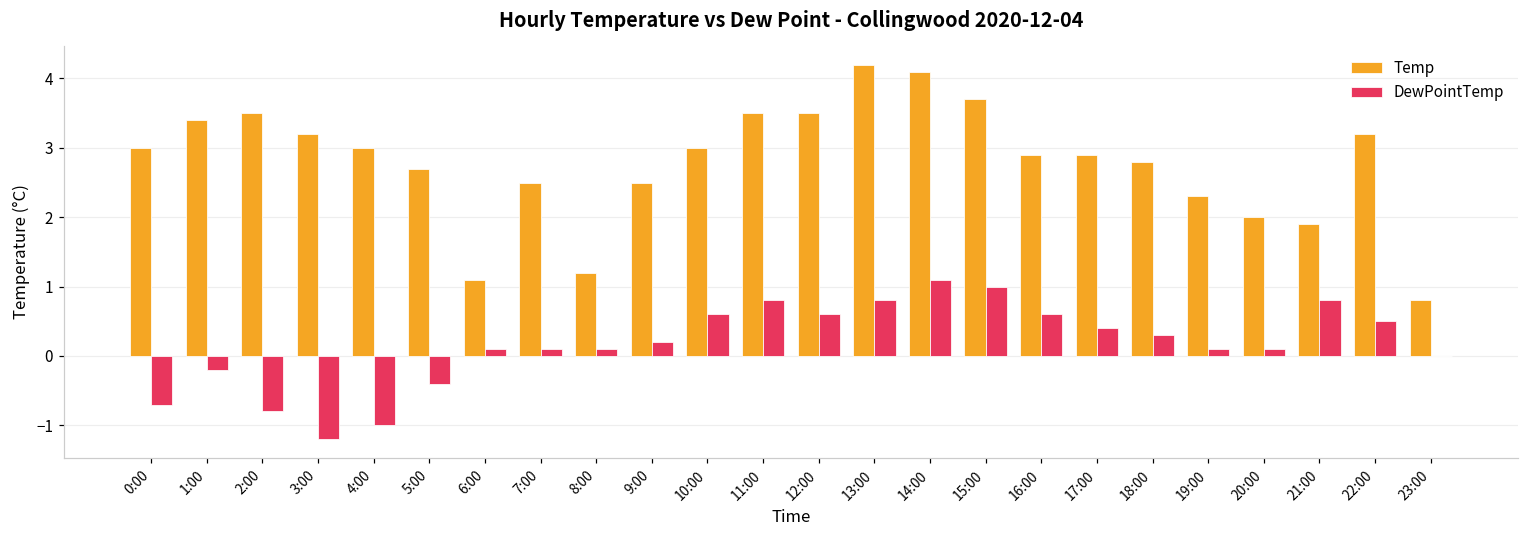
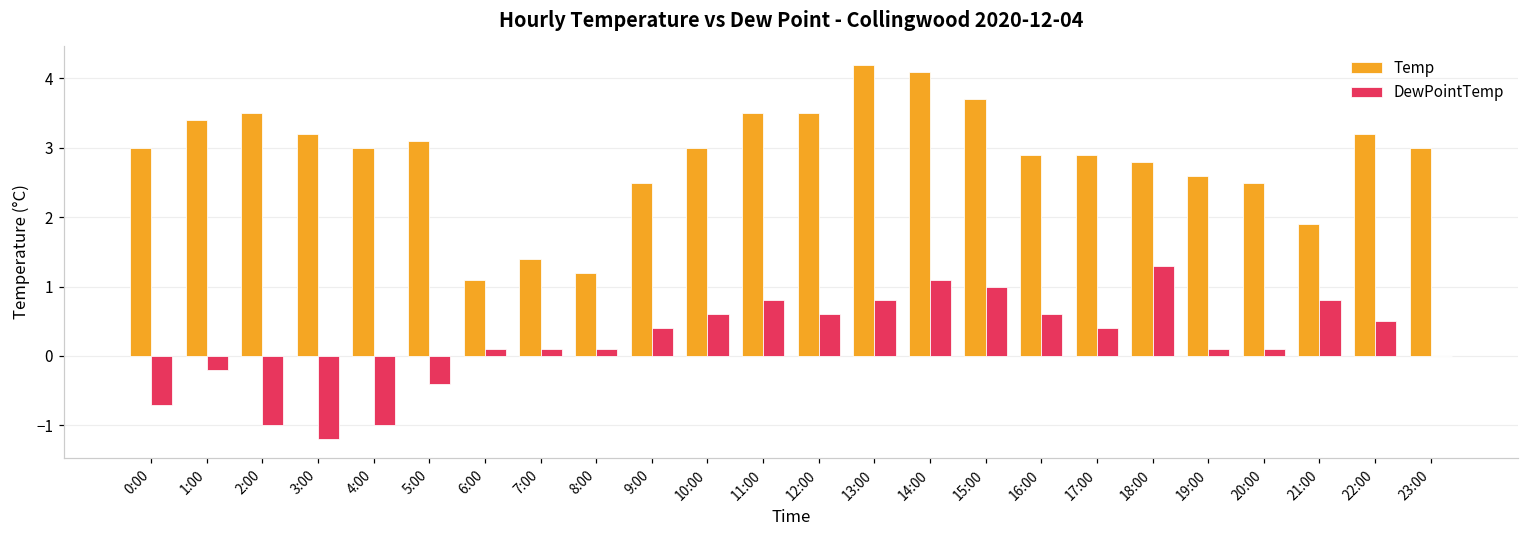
  {
    "Temp": {
      "0:00": 3.0,
      "1:00": 3.4,
      "2:00": 3.5,
      "3:00": 3.2,
      "4:00": 3.0,
-     "5:00": 2.7,
+     "5:00": 3.1,
      "6:00": 1.1,
-     "7:00": 2.5,
+     "7:00": 1.4,
      "8:00": 1.2,
      "9:00": 2.5,
      "10:00": 3.0,
      "11:00": 3.5,
      "12:00": 3.5,
      "13:00": 4.2,
      "14:00": 4.1,
      "15:00": 3.7,
      "16:00": 2.9,
      "17:00": 2.9,
      "18:00": 2.8,
-     "19:00": 2.3,
-     "20:00": 2.0,
+     "19:00": 2.6,
+     "20:00": 2.5,
      "21:00": 1.9,
      "22:00": 3.2,
-     "23:00": 0.8
+     "23:00": 3.0
    },
    "DewPointTemp": {
      "0:00": -0.7,
      "1:00": -0.2,
-     "2:00": -0.8,
+     "2:00": -1.0,
      "3:00": -1.2,
      "4:00": -1.0,
      "5:00": -0.4,
      "6:00": 0.1,
      "7:00": 0.1,
      "8:00": 0.1,
-     "9:00": 0.2,
+     "9:00": 0.4,
      "10:00": 0.6,
      "11:00": 0.8,
      "12:00": 0.6,
      "13:00": 0.8,
      "14:00": 1.1,
      "15:00": 1.0,
      "16:00": 0.6,
      "17:00": 0.4,
-     "18:00": 0.3,
+     "18:00": 1.3,
      "19:00": 0.1,
      "20:00": 0.1,
      "21:00": 0.8,
      "22:00": 0.5,
      "23:00": 0.0
    }
  }
